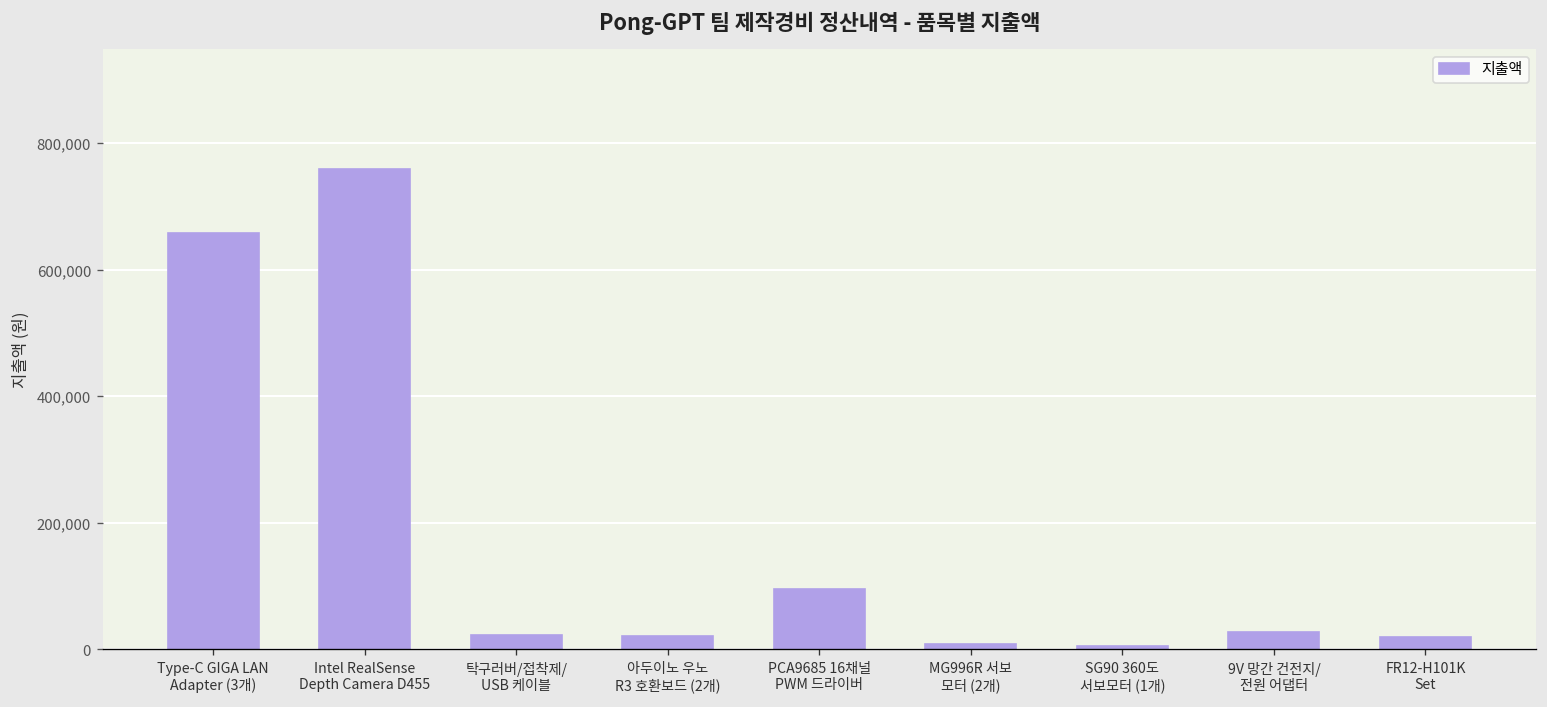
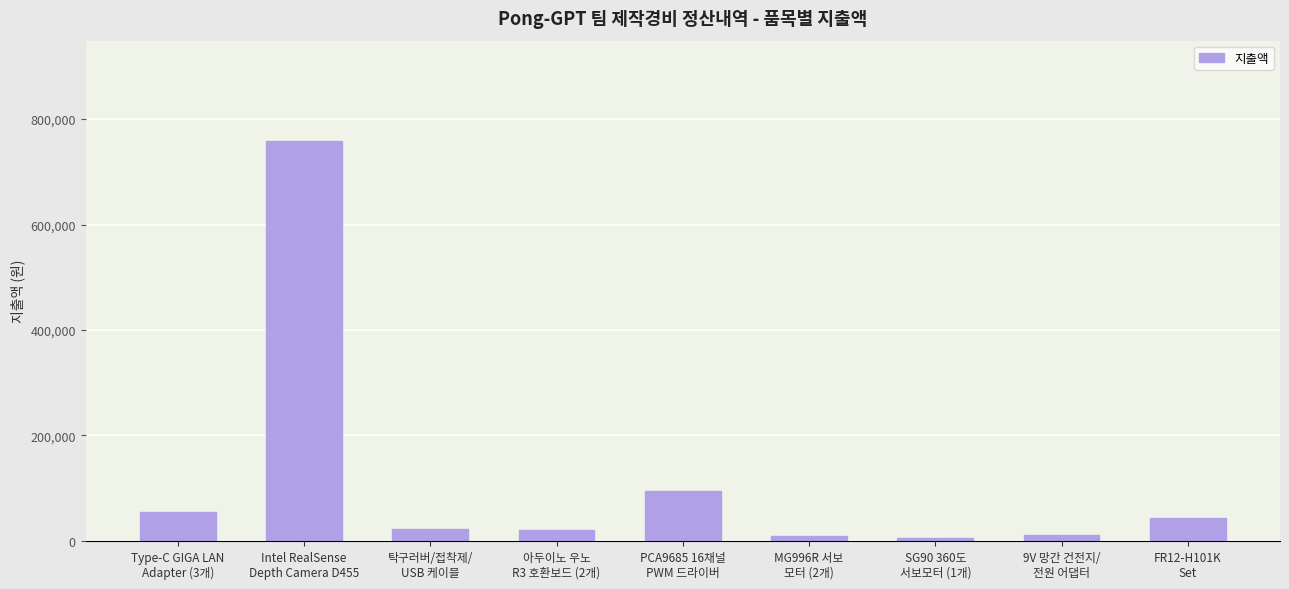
  {
-   "Type-C GIGA LAN Adapter (3개)": "660,000",
+   "Type-C GIGA LAN Adapter (3개)": "50,000",
    "Intel RealSense Depth Camera D455": "760,000",
    "탁구러버/접착제/ USB 케이블": "20,000",
    "아두이노 우노 R3 호환보드 (2개)": "20,000",
    "PCA9685 16채널 PWM 드라이버": "90,000",
    "MG996R 서보 모터 (2개)": "10,000",
    "SG90 360도 서보모터 (1개)": "10,000",
-   "9V 망간 건전지/ 전원 어댑터": "30,000",
-   "FR12-H101K Set": "20,000"
+   "9V 망간 건전지/ 전원 어댑터": "10,000",
+   "FR12-H101K Set": "40,000"
  }
